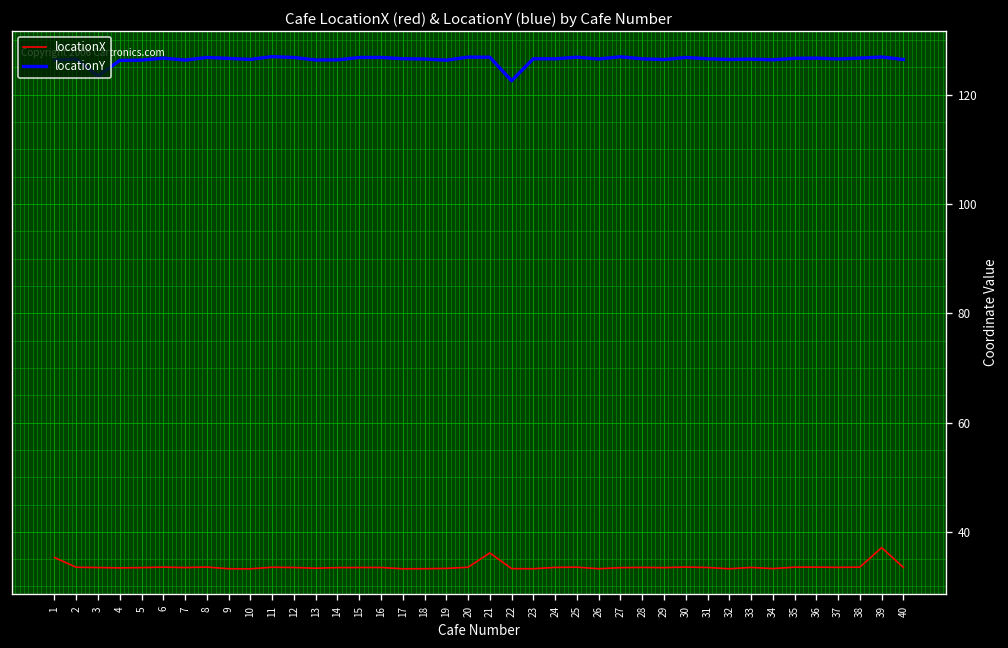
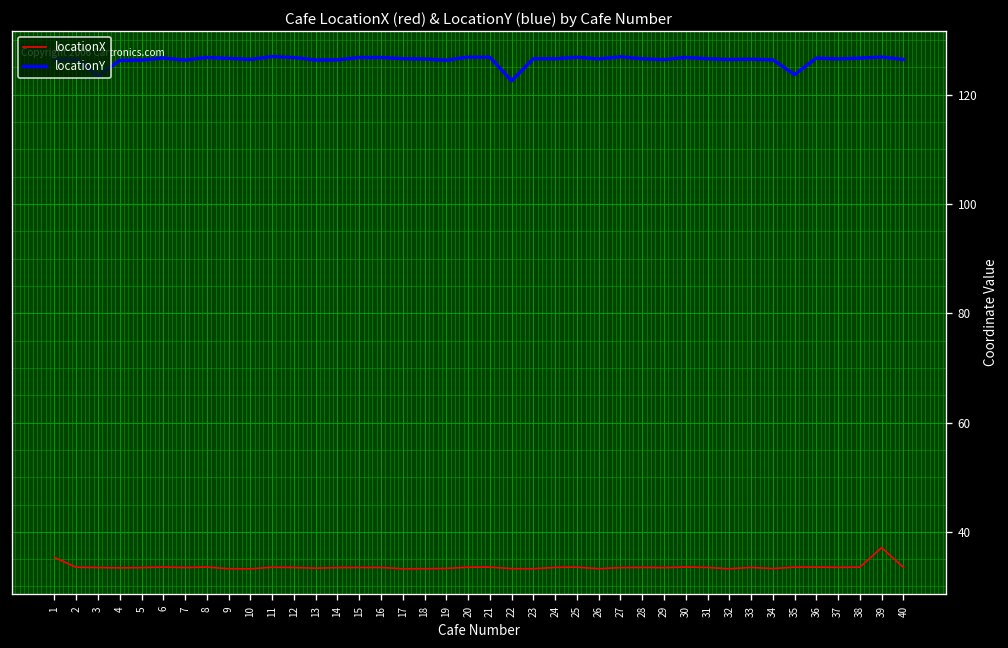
  {
    "locationX": {
      "1": 35,
      "2": 34,
      "3": 33,
      "4": 33,
      "5": 33,
      "6": 34,
      "7": 33,
      "8": 34,
      "9": 33,
      "10": 33,
      "11": 34,
      "12": 33,
      "13": 33,
      "14": 33,
      "15": 33,
      "16": 33,
      "17": 33,
      "18": 33,
      "19": 33,
      "20": 34,
-     "21": 36,
+     "21": 34,
      "22": 33,
      "23": 33,
      "24": 33,
      "25": 34,
      "26": 33,
      "27": 33,
      "28": 33,
      "29": 33,
      "30": 34,
      "31": 33,
      "32": 33,
      "33": 33,
      "34": 33,
      "35": 34,
      "36": 34,
      "37": 34,
      "38": 34,
      "39": 37,
      "40": 33
    },
    "locationY": {
      "4": 126,
      "5": 126,
      "7": 126,
      "8": 127,
      "9": 127,
      "10": 126,
      "11": 127,
      "12": 127,
      "13": 126,
      "14": 126,
      "15": 127,
      "16": 127,
      "17": 127,
      "18": 127,
      "19": 126,
      "20": 127,
      "21": 127,
      "22": 123,
      "23": 127,
      "24": 127,
      "25": 127,
      "26": 127,
      "27": 127,
      "28": 127,
      "29": 126,
      "30": 127,
      "31": 127,
      "32": 126,
      "33": 126,
      "34": 126,
-     "35": 127,
+     "35": 124,
      "36": 127,
      "37": 127,
      "38": 127,
      "39": 127,
      "40": 126
    }
  }
